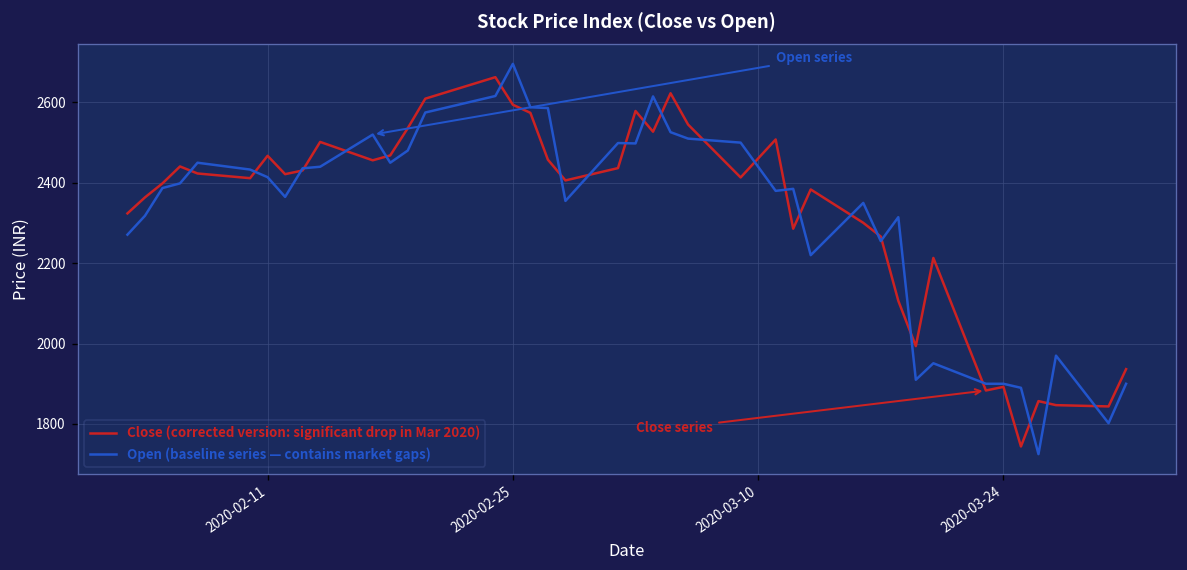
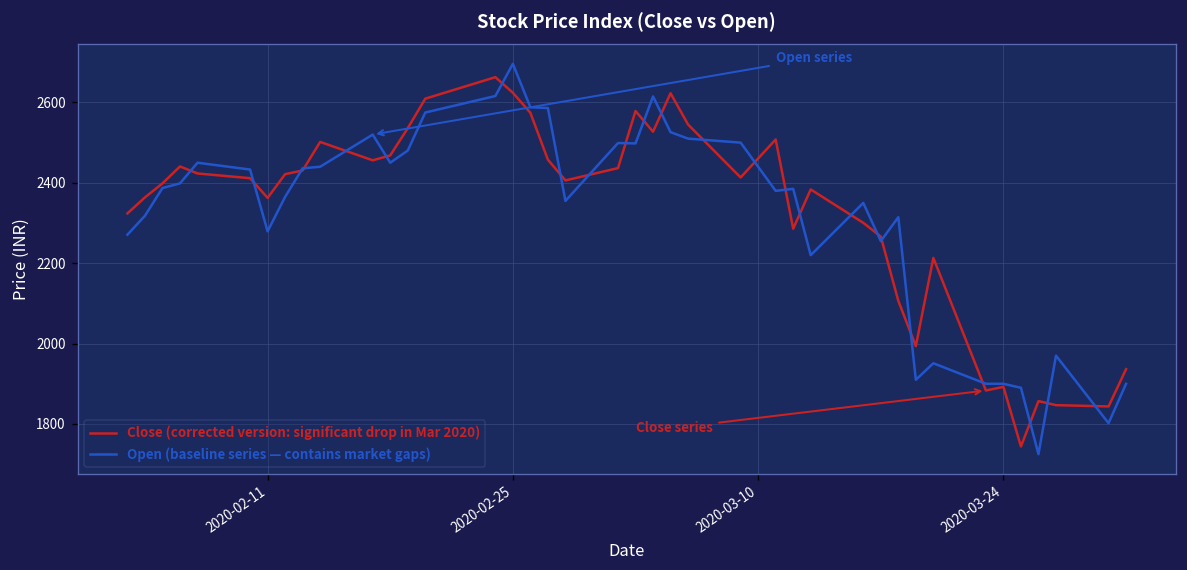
  {
    "Close (corrected version: significant drop in Mar 2020)": {
-     "2020-02-11": 2470,
-     "2020-02-25": 2590,
+     "2020-02-11": 2360,
+     "2020-02-25": 2620,
      "2020-03-24": 1890
    },
    "Open (baseline series — contains market gaps)": {
-     "2020-02-11": 2410,
+     "2020-02-11": 2280,
      "2020-02-25": 2700,
      "2020-03-24": 1900
    }
  }
